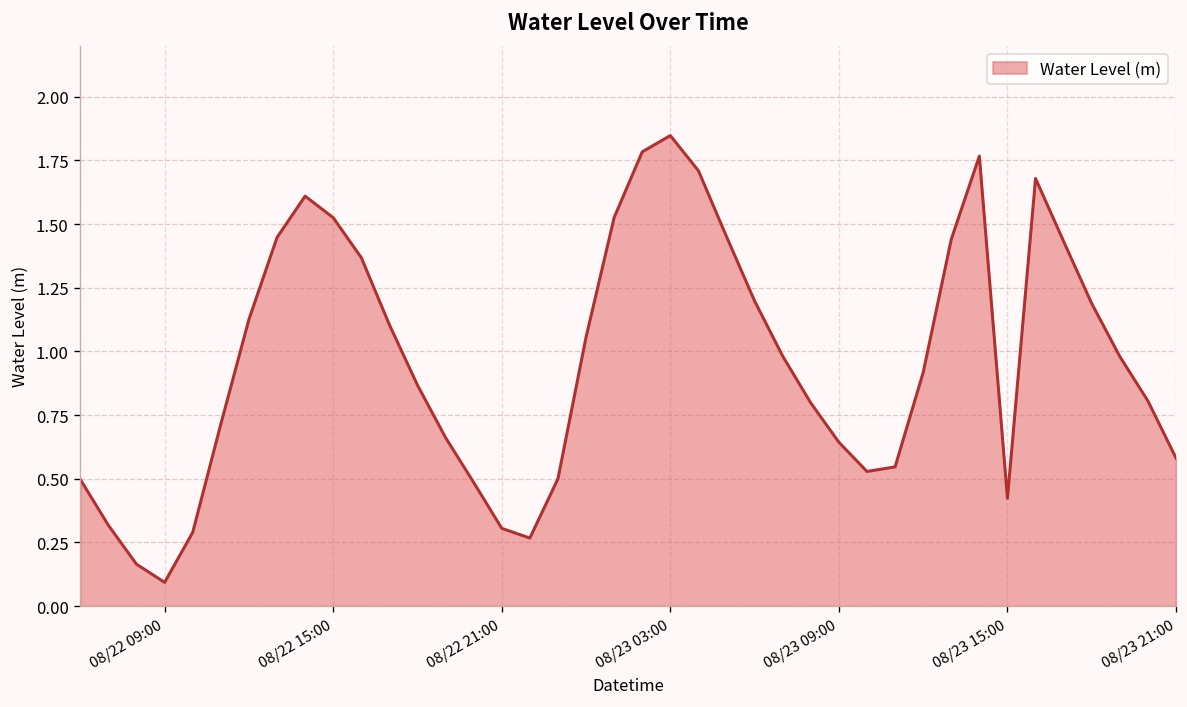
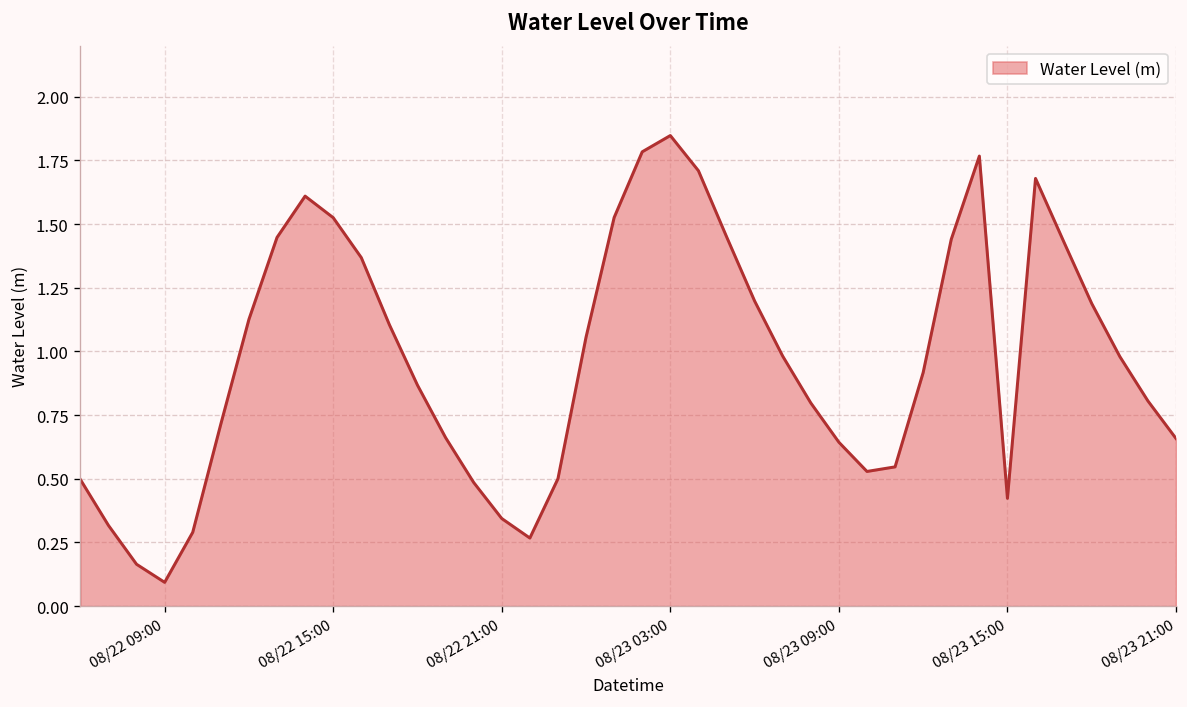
  {
    "08/22 09:00": 0.09,
    "08/22 15:00": 1.52,
-   "08/22 21:00": 0.31,
+   "08/22 21:00": 0.34,
    "08/23 03:00": 1.85,
    "08/23 09:00": 0.64,
    "08/23 15:00": 0.42,
-   "08/23 21:00": 0.58
+   "08/23 21:00": 0.66
  }
